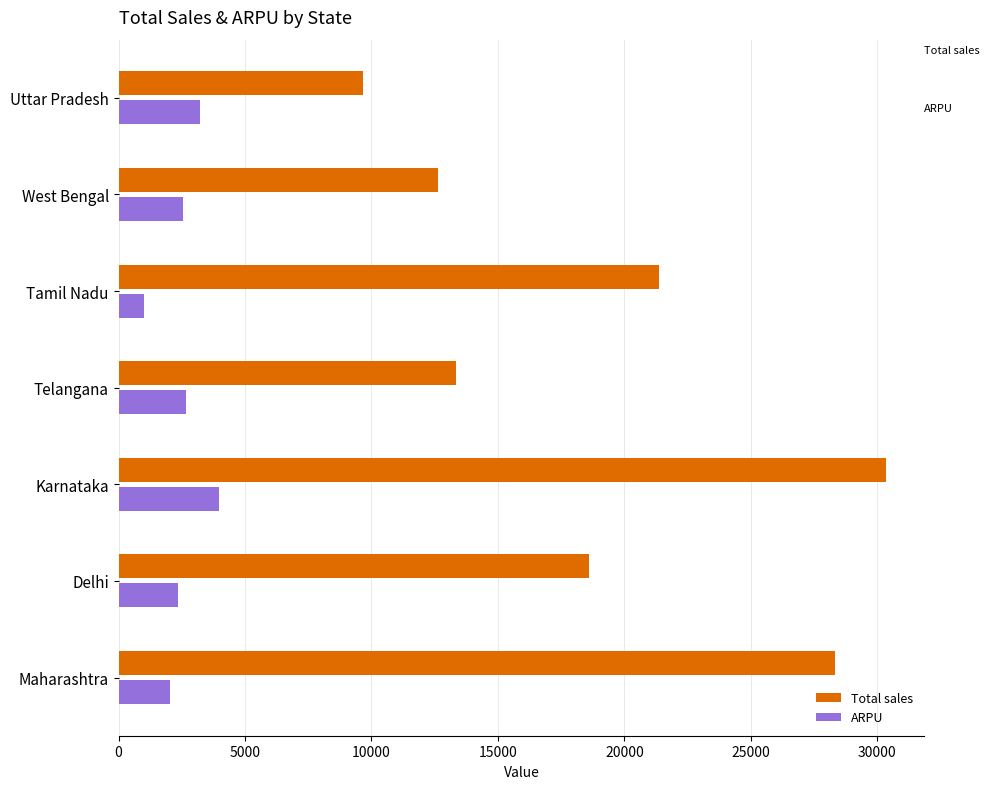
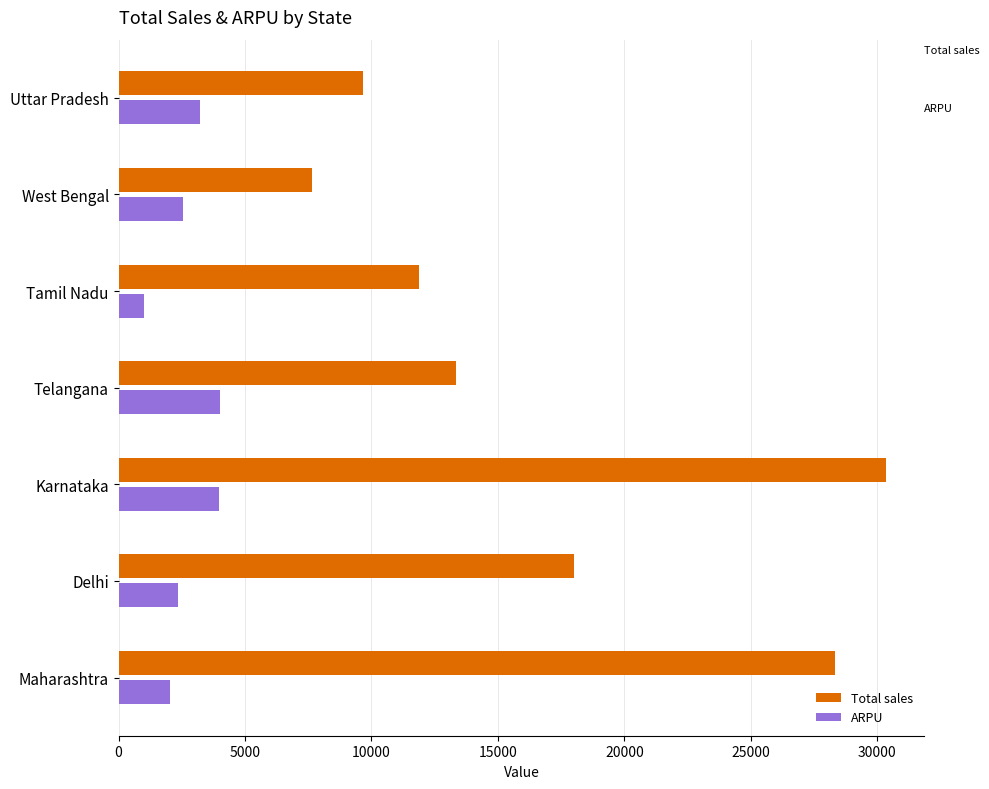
  {
    "Total sales": {
      "Uttar Pradesh": 9700,
-     "West Bengal": 12600,
-     "Tamil Nadu": 21400,
+     "West Bengal": 7600,
+     "Tamil Nadu": 11900,
      "Telangana": 13300,
      "Karnataka": 30300,
-     "Delhi": 18600,
+     "Delhi": 18000,
      "Maharashtra": 28300
    },
    "ARPU": {
      "Uttar Pradesh": 3200,
      "West Bengal": 2500,
      "Tamil Nadu": 1000,
-     "Telangana": 2700,
+     "Telangana": 4000,
      "Karnataka": 4000,
      "Delhi": 2300,
      "Maharashtra": 2000
    }
  }
